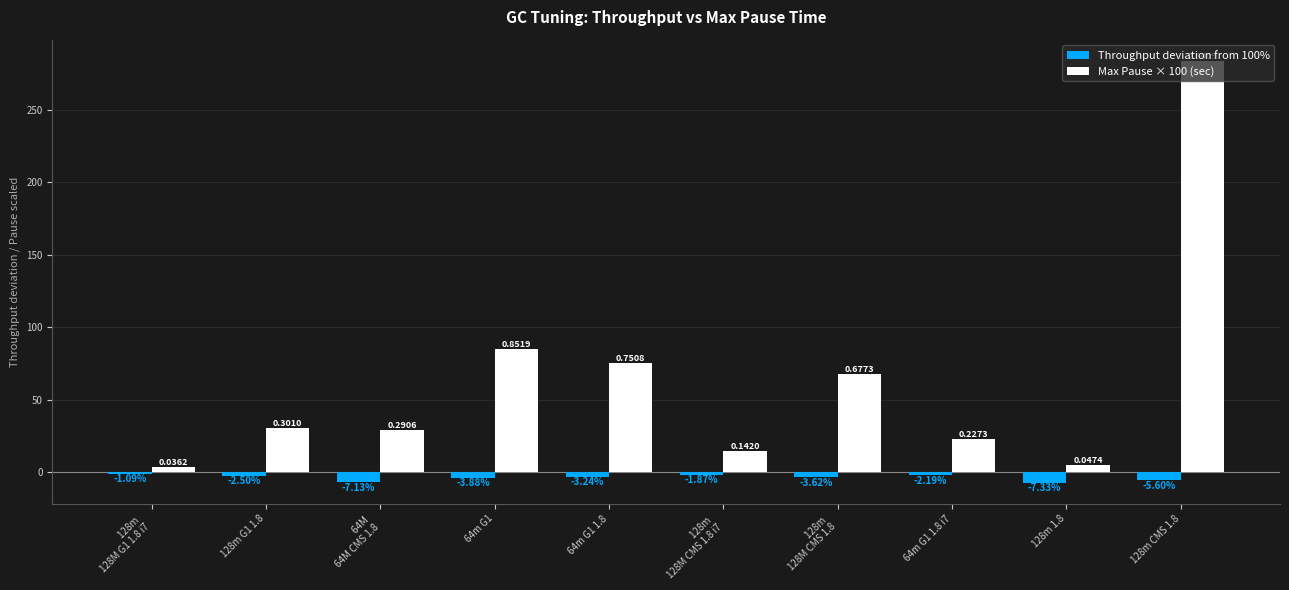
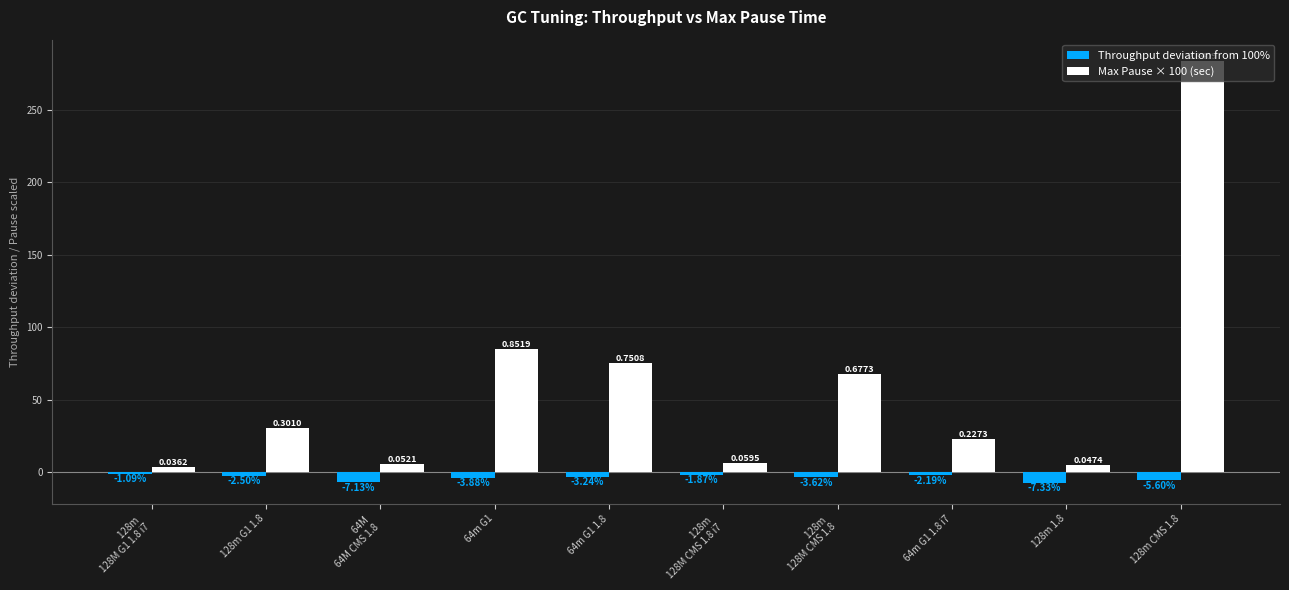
  {
    "Throughput deviation from 100%": {
      "128m 128M G1 1.8 i7": "-1.09%",
      "128m G1 1.8": "-2.50%",
      "64M 64M CMS 1.8": "-7.13%",
      "64m G1": "-3.88%",
      "64m G1 1.8": "-3.24%",
      "128m 128M CMS 1.8 i7": "-1.87%",
      "128m 128M CMS 1.8": "-3.62%",
      "64m G1 1.8 i7": "-2.19%",
      "128m 1.8": "-7.33%",
      "128m CMS 1.8": "-5.60%"
    },
    "Max Pause × 100 (sec)": {
-     "64M 64M CMS 1.8": "0.2906",
-     "128m 128M CMS 1.8 i7": "0.1420"
+     "64M 64M CMS 1.8": "0.0521",
+     "128m 128M CMS 1.8 i7": "0.0595"
    }
  }
